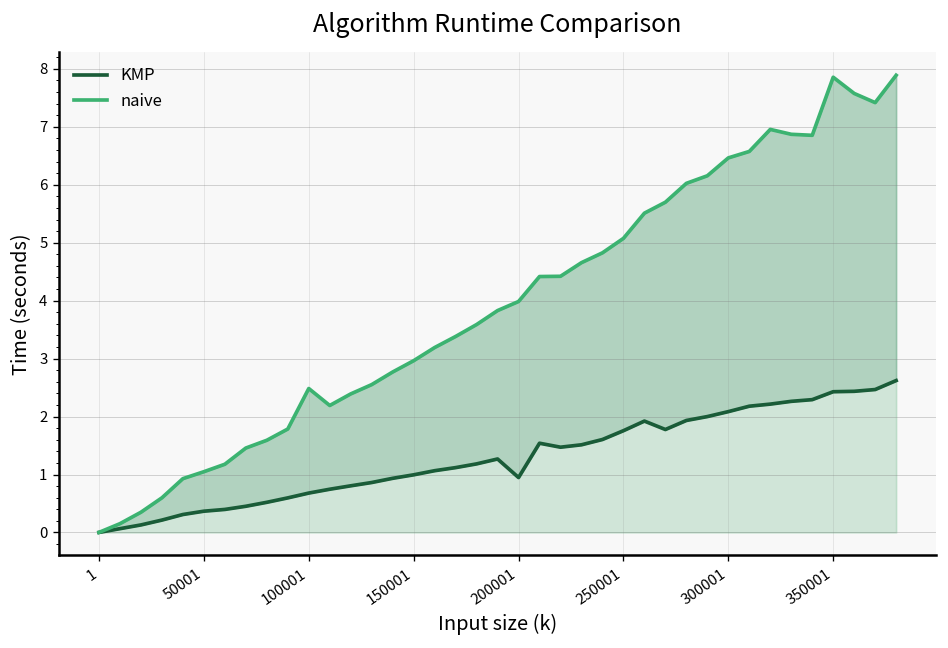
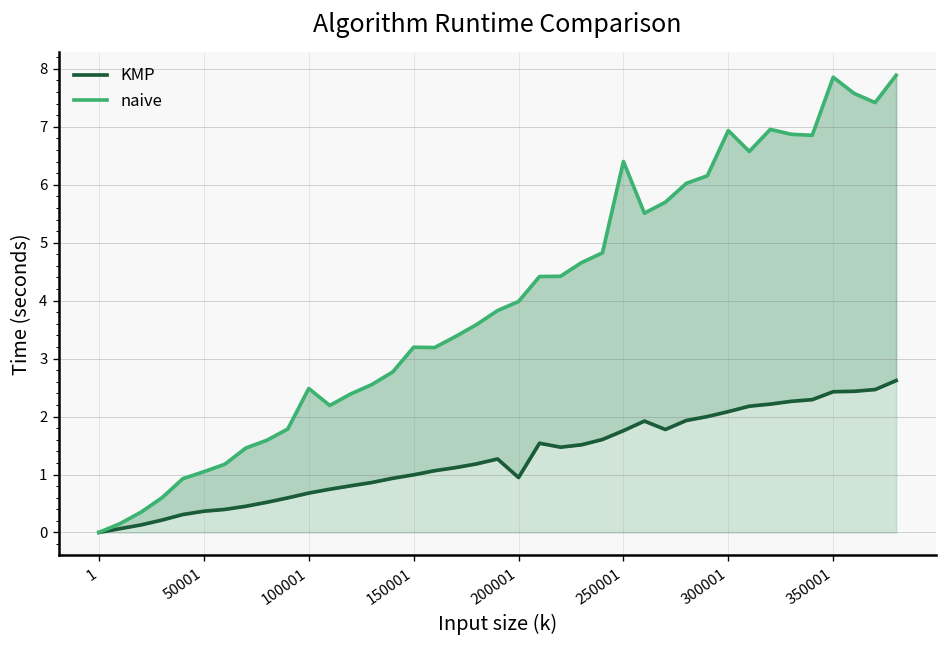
  {
    "KMP": {
      "50001": 0.4,
      "100001": 0.7,
      "150001": 1.0,
      "200001": 0.9,
      "250001": 1.8,
      "300001": 2.1,
      "350001": 2.4
    },
    "naive": {
      "50001": 1.0,
      "100001": 2.5,
-     "150001": 3.0,
+     "150001": 3.2,
      "200001": 4.0,
-     "250001": 5.1,
-     "300001": 6.5,
+     "250001": 6.4,
+     "300001": 6.9,
      "350001": 7.9
    }
  }
